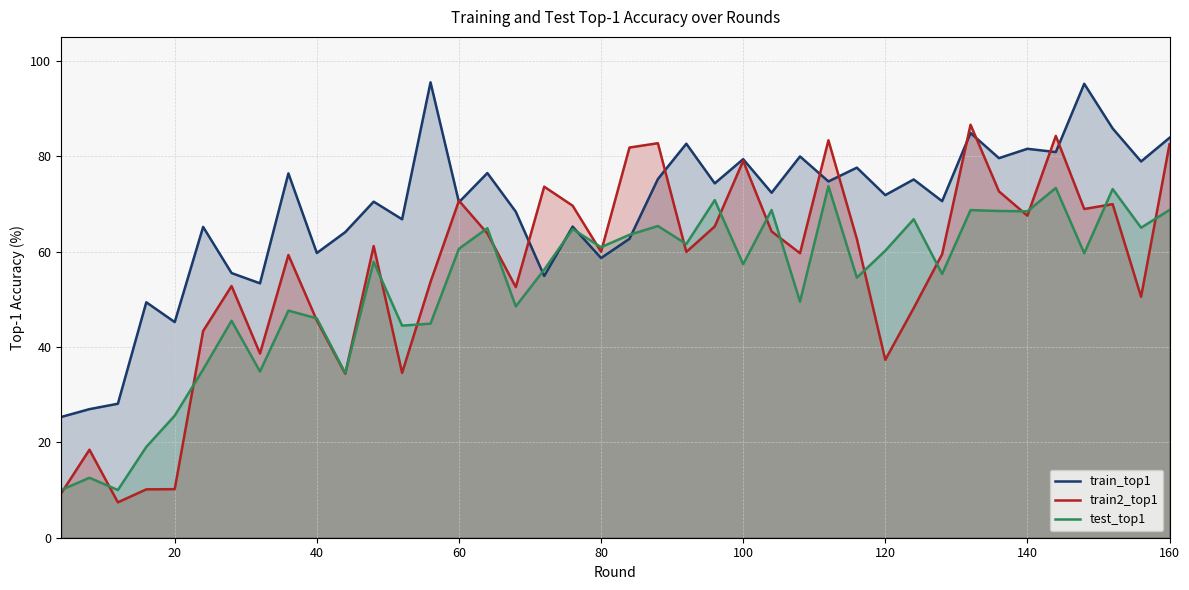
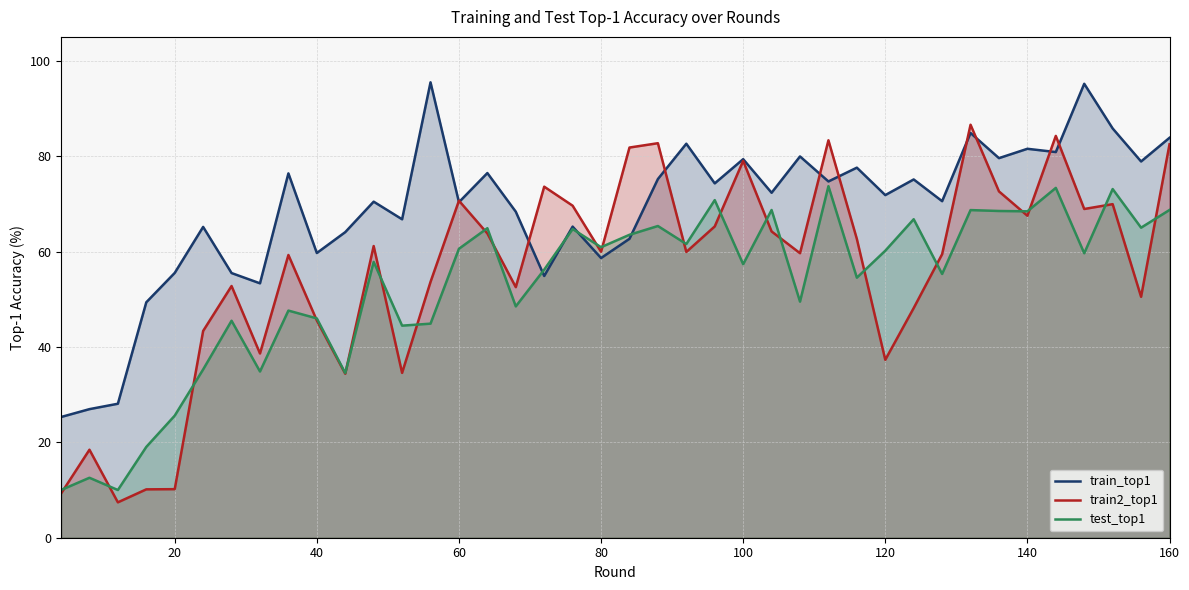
  {
    "train_top1": {
-     "20": 45,
+     "20": 56,
      "40": 60,
      "80": 59,
      "120": 72,
      "140": 82,
      "160": 84
    },
    "train2_top1": {
      "20": 10,
      "80": 60,
      "120": 37,
      "140": 68,
      "160": 82
    },
    "test_top1": {
      "20": 26,
      "60": 61,
      "80": 61,
      "100": 57,
      "120": 60,
      "140": 68,
      "160": 69
    }
  }
